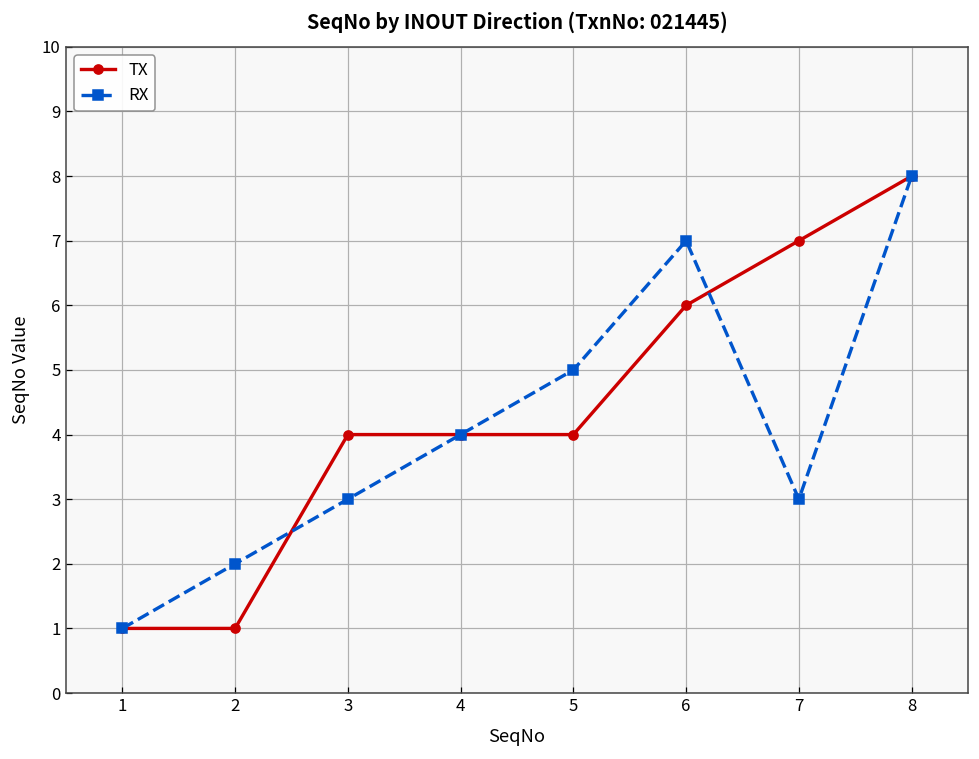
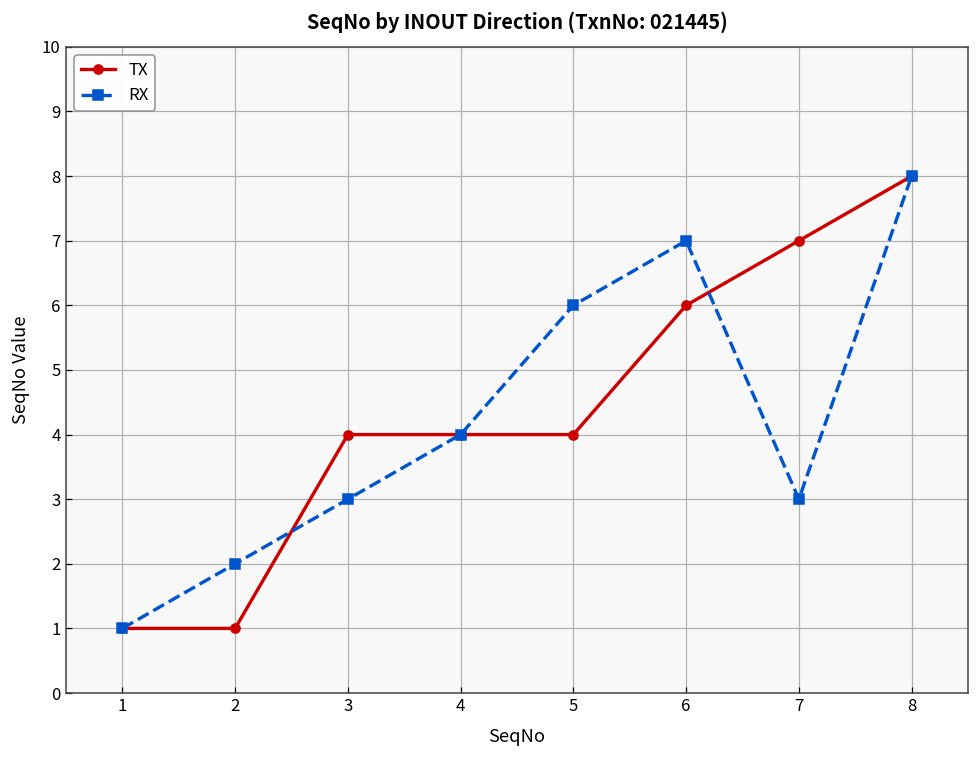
  {
    "TX": {
      "2": 1,
      "3": 4,
      "5": 4,
      "6": 6,
      "7": 7
    },
    "RX": {
      "2": 2,
      "3": 3,
-     "5": 5,
+     "5": 6,
      "6": 7,
      "7": 3
    }
  }
